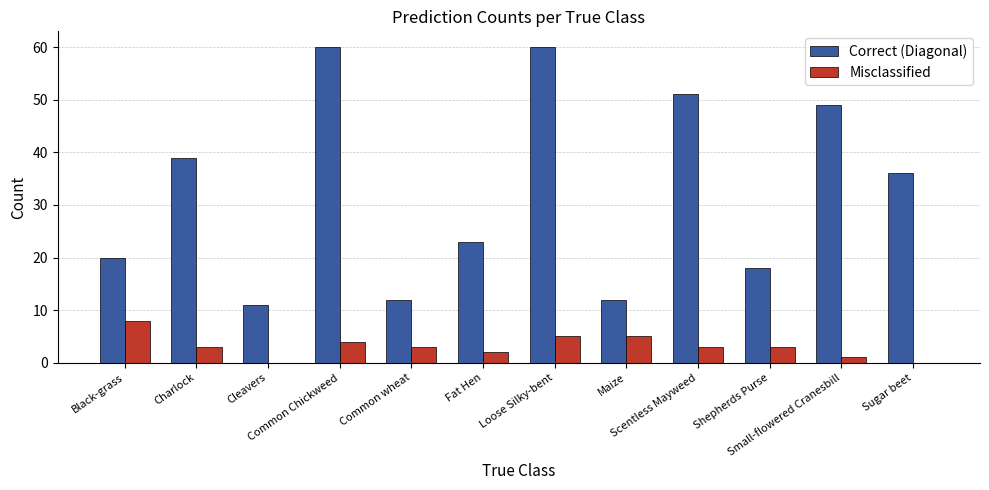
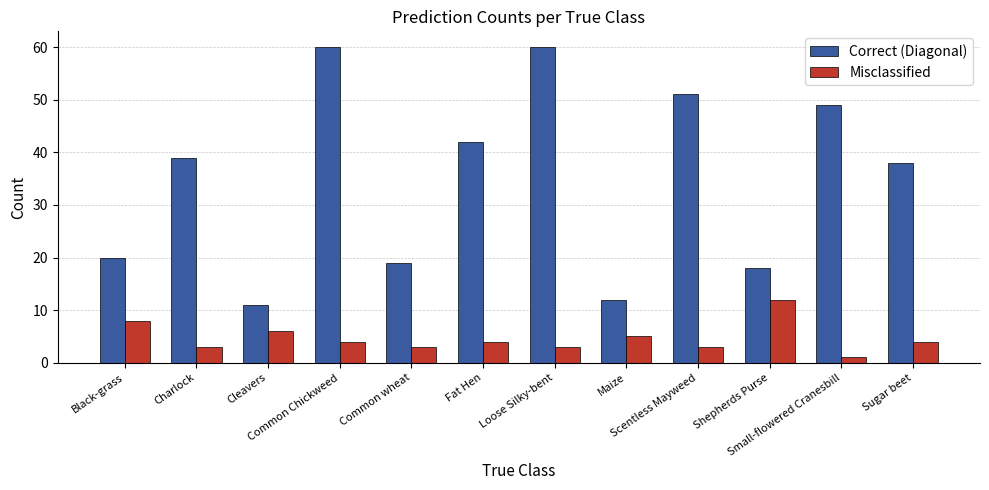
  {
    "Correct (Diagonal)": {
      "Black-grass": 20,
      "Charlock": 39,
      "Cleavers": 11,
      "Common Chickweed": 60,
-     "Common wheat": 12,
-     "Fat Hen": 23,
+     "Common wheat": 19,
+     "Fat Hen": 42,
      "Loose Silky-bent": 60,
      "Maize": 12,
      "Scentless Mayweed": 51,
      "Shepherds Purse": 18,
      "Small-flowered Cranesbill": 49,
-     "Sugar beet": 36
+     "Sugar beet": 38
    },
    "Misclassified": {
      "Black-grass": 8,
      "Charlock": 3,
-     "Cleavers": 0,
+     "Cleavers": 6,
      "Common Chickweed": 4,
      "Common wheat": 3,
-     "Fat Hen": 2,
-     "Loose Silky-bent": 5,
+     "Fat Hen": 4,
+     "Loose Silky-bent": 3,
      "Maize": 5,
      "Scentless Mayweed": 3,
-     "Shepherds Purse": 3,
+     "Shepherds Purse": 12,
      "Small-flowered Cranesbill": 1,
-     "Sugar beet": 0
+     "Sugar beet": 4
    }
  }
